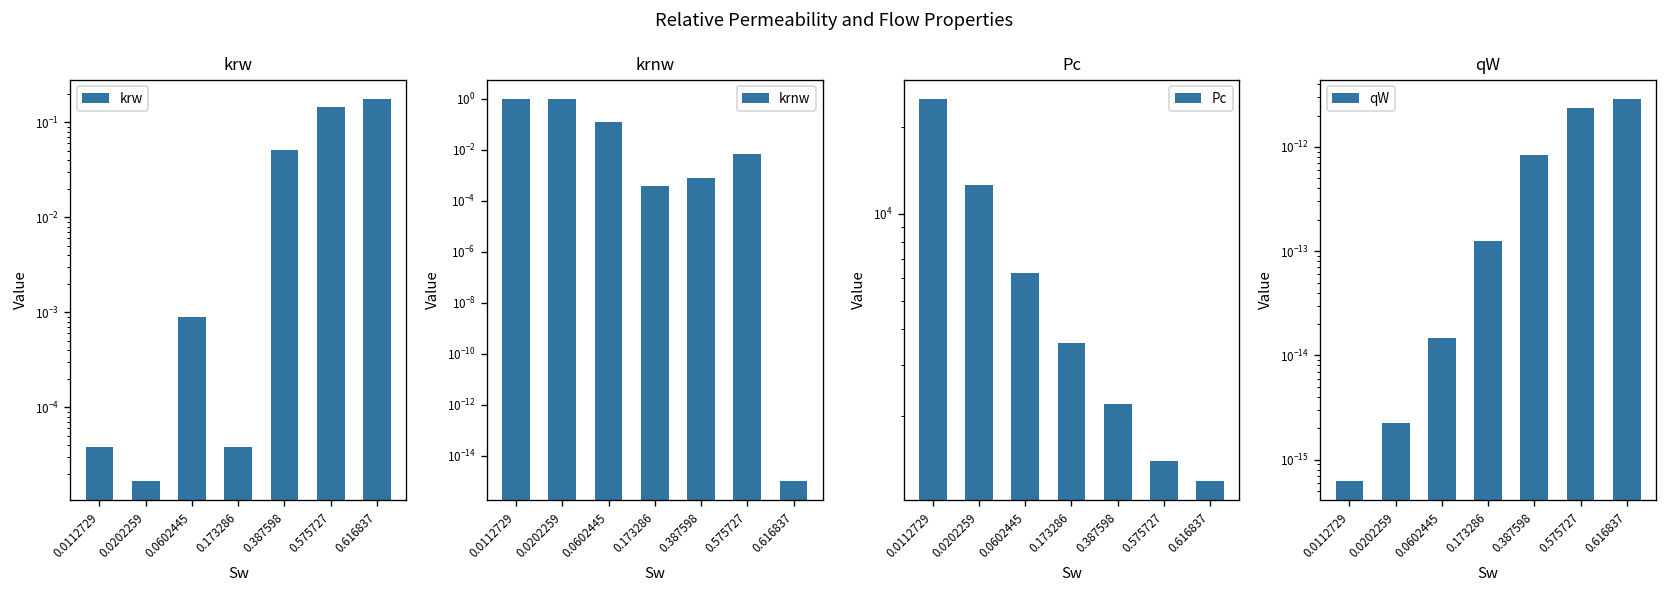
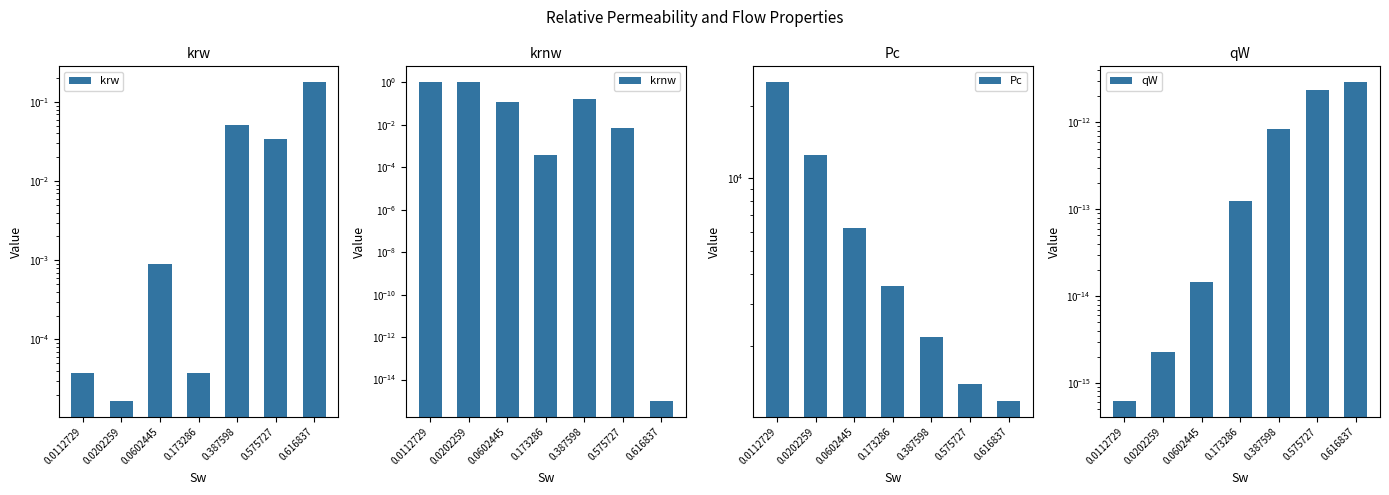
  {
    "krw": {
      "0.0112729": 0.00004,
      "0.0202259": 0.000017,
      "0.0602445": 0.0009,
      "0.173286": 0.00004,
      "0.387598": 0.05,
-     "0.575727": 0.14,
+     "0.575727": 0.03,
      "0.616837": 0.18
    },
    "krnw": {
      "0.0112729": 1,
      "0.0202259": 1,
      "0.0602445": 0.1,
      "0.173286": 0.0004,
-     "0.387598": 0.0008,
+     "0.387598": 0.2,
      "0.575727": 0.007,
      "0.616837": 0.000000000000
    },
    "qW": {
      "0.0112729": 0.000000000000,
      "0.0202259": 0.000000000000,
      "0.0602445": 0.000000000000,
      "0.173286": 0.000000000000,
      "0.387598": 0.000000000001,
      "0.575727": 0.000000000002,
      "0.616837": 0.000000000003
    }
  }
